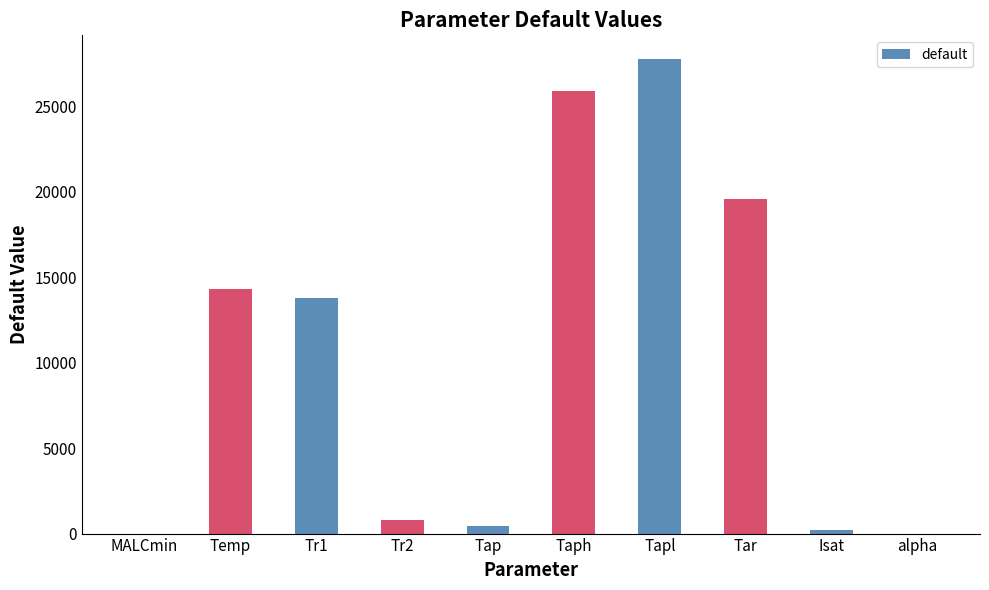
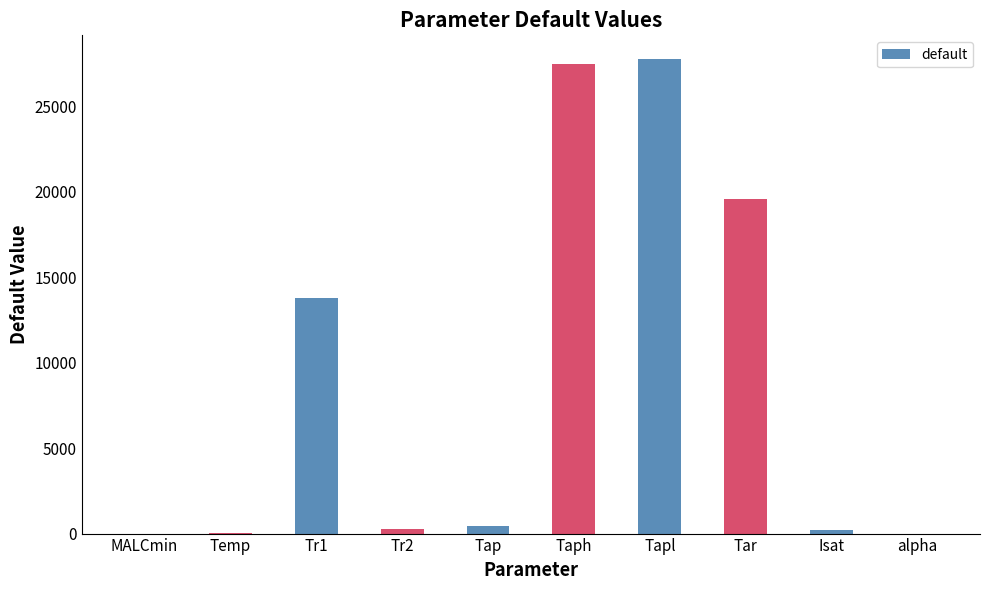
  {
-   "Temp": 14300,
+   "Temp": 0,
    "Tr1": 13800,
-   "Tr2": 800,
+   "Tr2": 300,
    "Tap": 400,
-   "Taph": 25900,
+   "Taph": 27500,
    "Tapl": 27800,
    "Tar": 19600,
    "Isat": 200
  }
